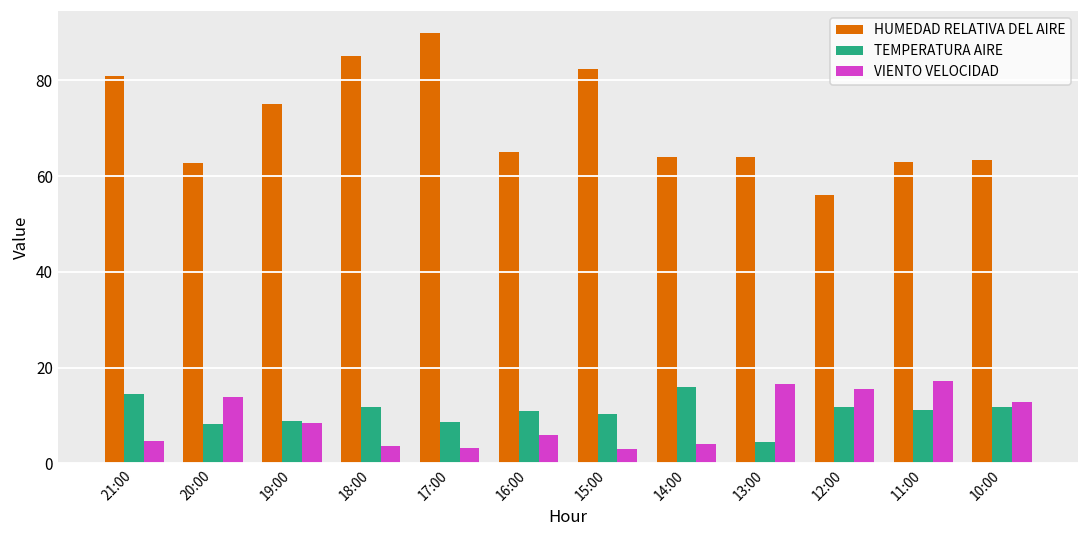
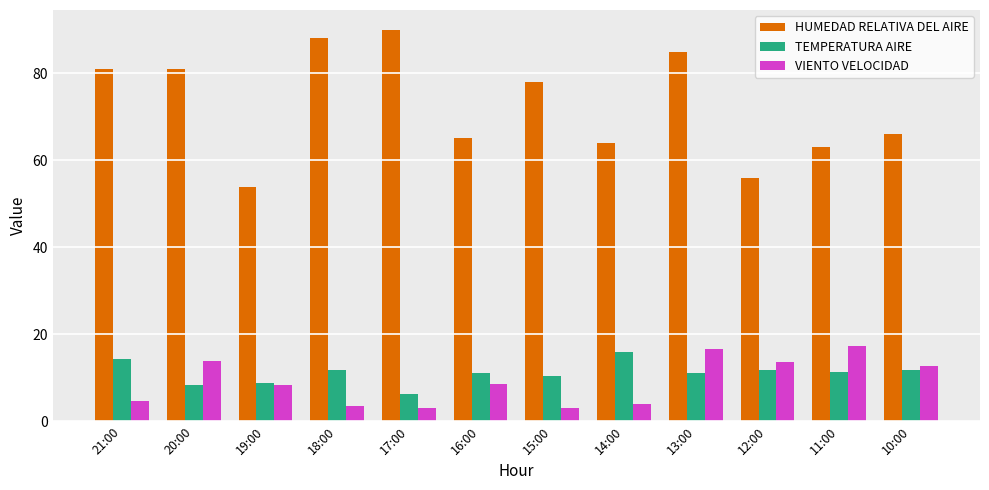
  {
    "HUMEDAD RELATIVA DEL AIRE": {
      "21:00": 81,
-     "20:00": 63,
-     "19:00": 75,
-     "18:00": 85,
+     "20:00": 81,
+     "19:00": 54,
+     "18:00": 88,
      "17:00": 90,
      "16:00": 65,
-     "15:00": 82,
+     "15:00": 78,
      "14:00": 64,
-     "13:00": 64,
+     "13:00": 85,
      "12:00": 56,
      "11:00": 63,
-     "10:00": 63
+     "10:00": 66
    },
    "TEMPERATURA AIRE": {
      "21:00": 14,
      "20:00": 8,
      "19:00": 9,
      "18:00": 12,
-     "17:00": 9,
+     "17:00": 6,
      "16:00": 11,
      "15:00": 10,
      "14:00": 16,
-     "13:00": 5,
+     "13:00": 11,
      "12:00": 12,
      "11:00": 11,
      "10:00": 12
    },
    "VIENTO VELOCIDAD": {
      "21:00": 5,
      "20:00": 14,
      "19:00": 8,
      "18:00": 4,
      "17:00": 3,
-     "16:00": 6,
+     "16:00": 9,
      "15:00": 3,
      "14:00": 4,
      "13:00": 17,
-     "12:00": 16,
+     "12:00": 14,
      "11:00": 17,
      "10:00": 13
    }
  }
